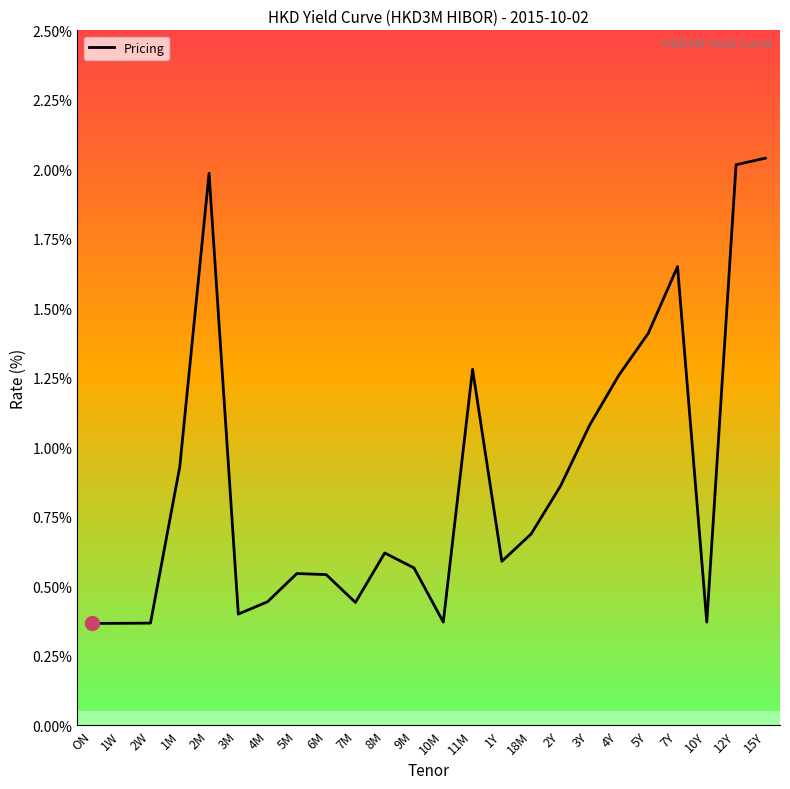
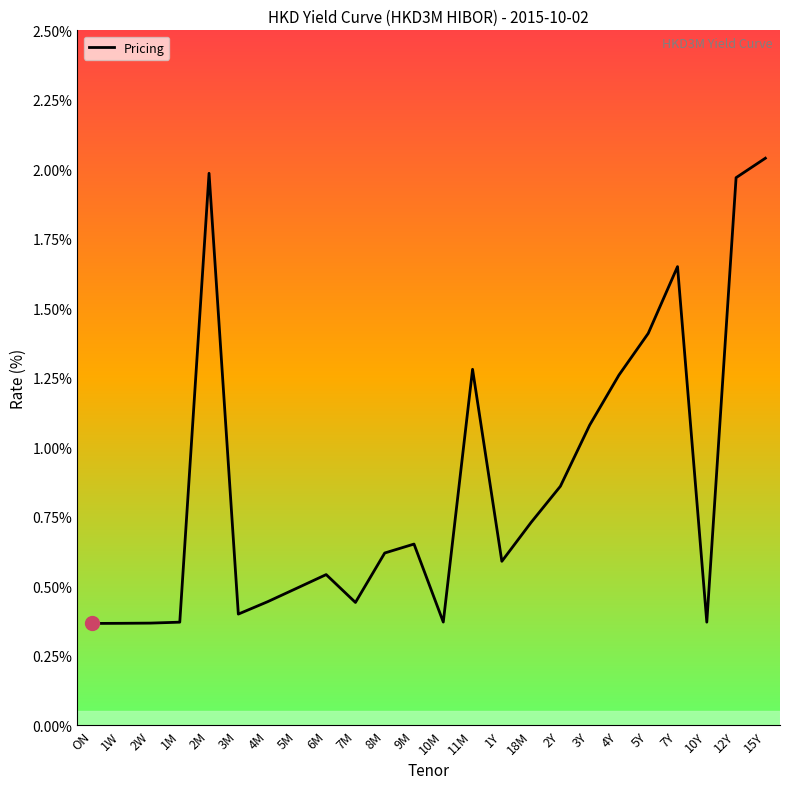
  {
    "Pricing": {
      "1W": "0.37%",
      "2W": "0.37%",
-     "1M": "0.93%",
+     "1M": "0.37%",
      "2M": "1.99%",
      "3M": "0.40%",
      "4M": "0.44%",
-     "5M": "0.55%",
+     "5M": "0.49%",
      "6M": "0.54%",
      "7M": "0.44%",
      "8M": "0.62%",
-     "9M": "0.57%",
+     "9M": "0.65%",
      "10M": "0.37%",
      "11M": "1.28%",
      "1Y": "0.59%",
-     "18M": "0.69%",
+     "18M": "0.73%",
      "2Y": "0.86%",
      "3Y": "1.08%",
      "4Y": "1.26%",
      "5Y": "1.41%",
      "7Y": "1.65%",
      "10Y": "0.37%",
-     "12Y": "2.02%",
+     "12Y": "1.97%",
      "15Y": "2.04%"
    }
  }
